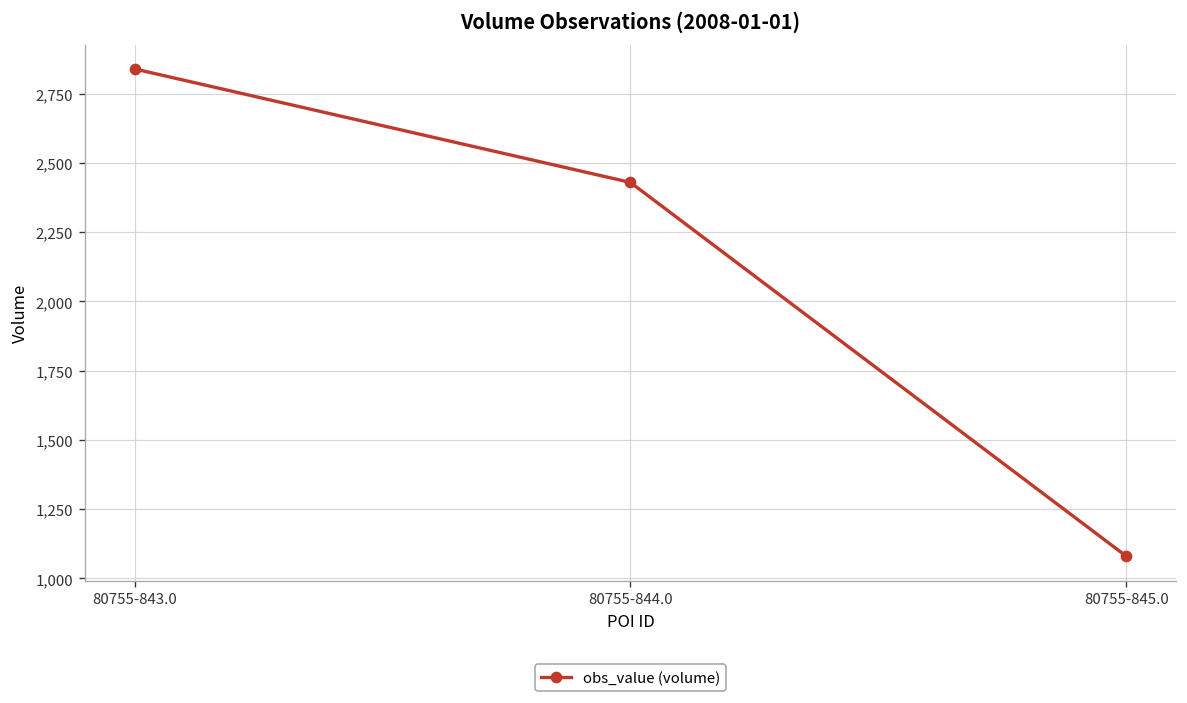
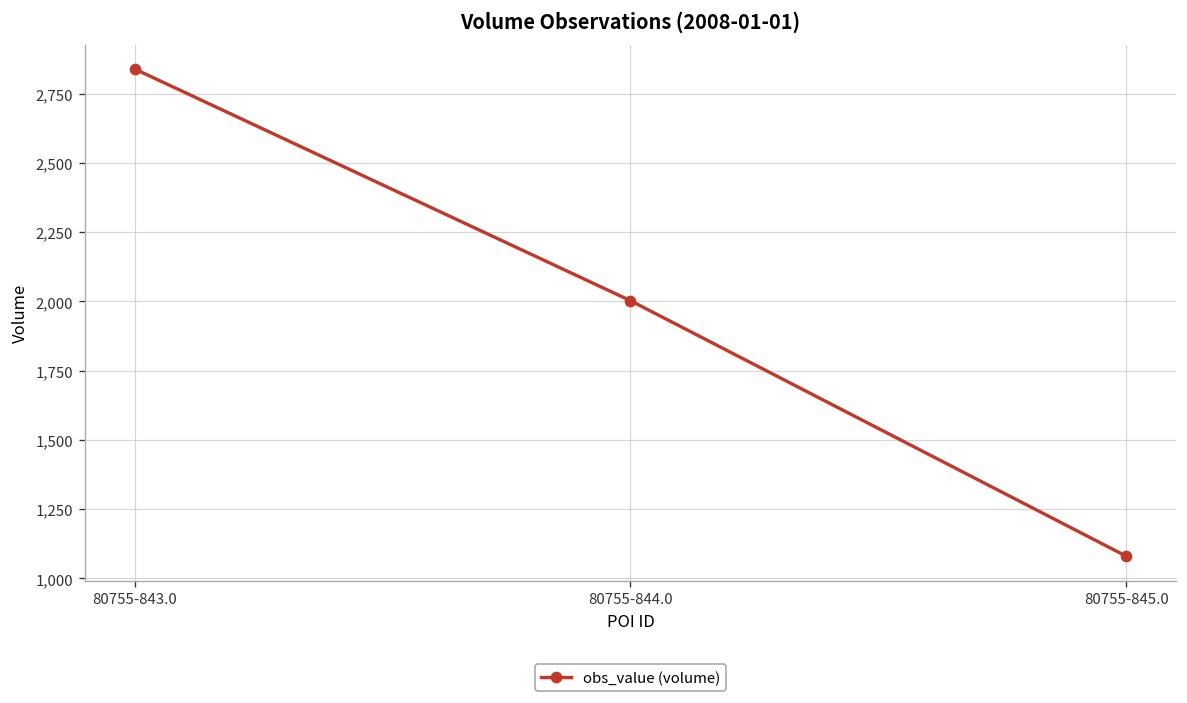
  {
    "80755-843.0": "2,840",
-   "80755-844.0": "2,430",
+   "80755-844.0": "2,000",
    "80755-845.0": "1,080"
  }
